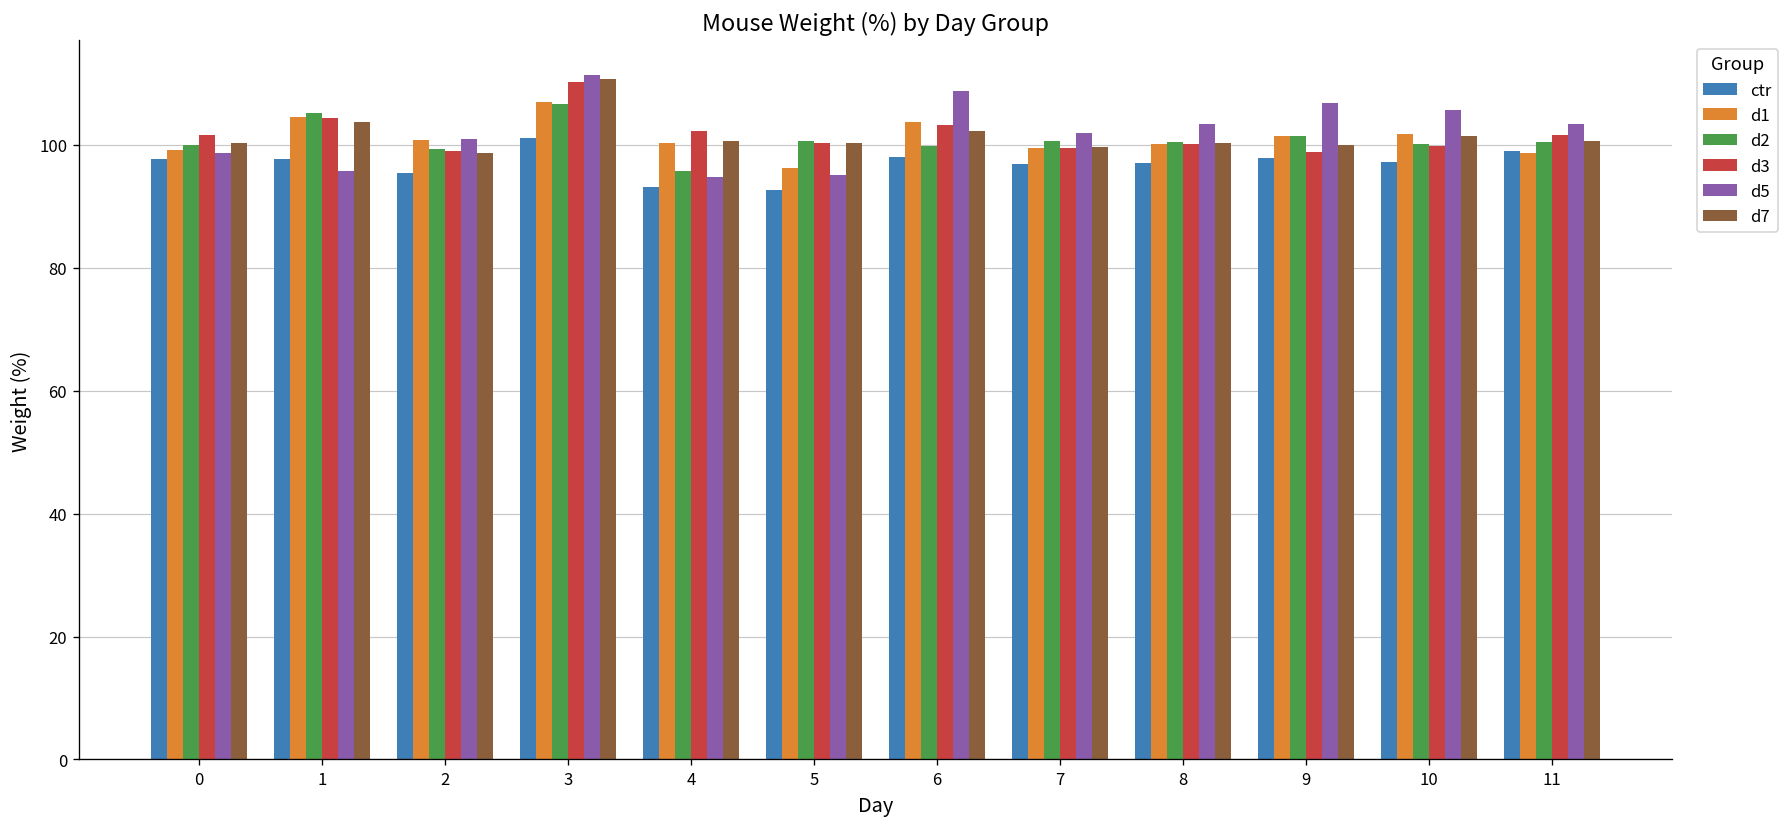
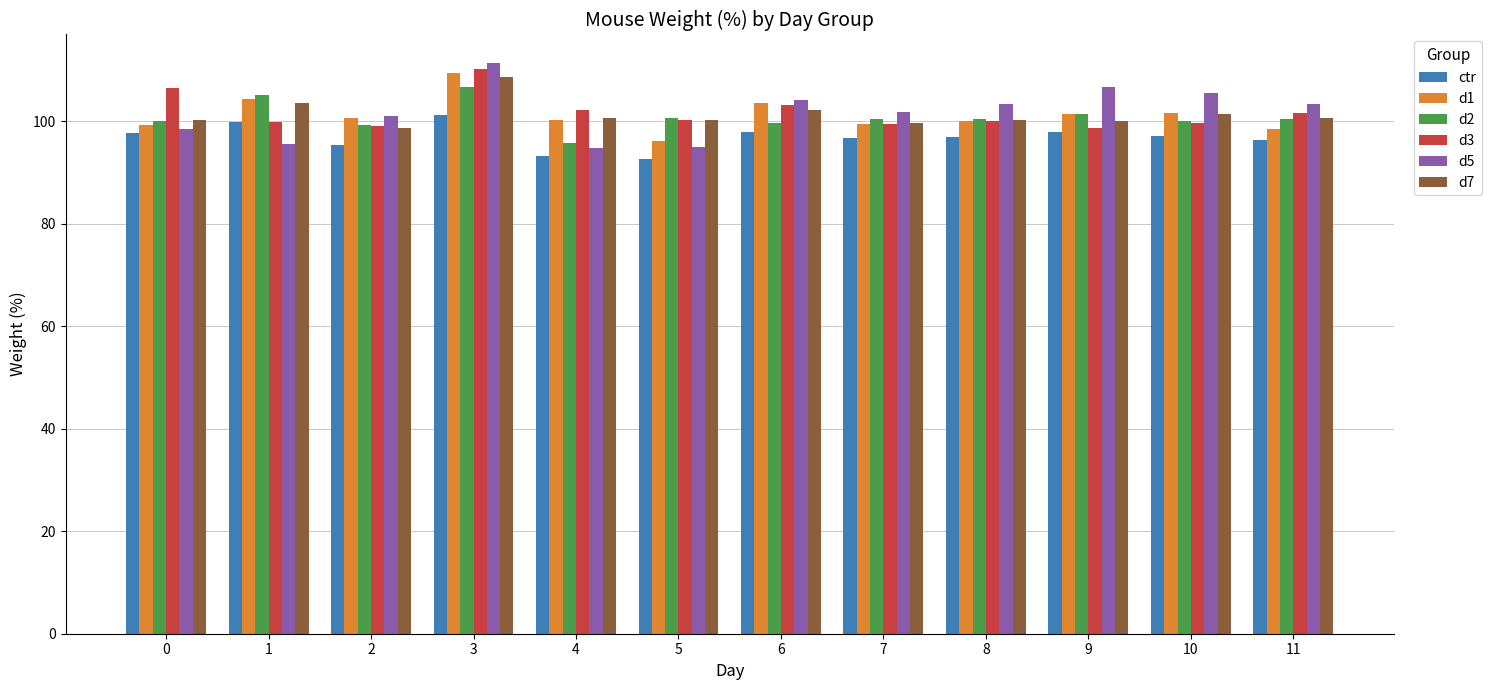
  {
    "ctr": {
      "0": 98,
-     "1": 98,
+     "1": 100,
      "2": 95,
      "3": 101,
      "4": 93,
      "5": 93,
      "6": 98,
      "7": 97,
      "8": 97,
      "9": 98,
      "10": 97,
-     "11": 99
+     "11": 96
    },
    "d1": {
      "0": 99,
      "1": 104,
      "2": 101,
-     "3": 107,
+     "3": 109,
      "4": 100,
      "5": 96,
      "6": 104,
      "7": 99,
      "8": 100,
      "9": 101,
      "10": 102,
      "11": 99
    },
    "d2": {
      "0": 100,
      "1": 105,
      "2": 99,
      "3": 107,
      "4": 96,
      "5": 101,
      "6": 100,
      "7": 101,
      "8": 101,
      "9": 101,
      "10": 100,
      "11": 101
    },
    "d3": {
-     "0": 102,
-     "1": 104,
+     "0": 106,
+     "1": 100,
      "2": 99,
      "3": 110,
      "4": 102,
      "5": 100,
      "6": 103,
      "7": 99,
      "8": 100,
      "9": 99,
      "10": 100,
      "11": 102
    },
    "d5": {
      "0": 99,
      "1": 96,
      "2": 101,
      "3": 111,
      "4": 95,
      "5": 95,
-     "6": 109,
+     "6": 104,
      "7": 102,
      "8": 103,
      "9": 107,
      "10": 106,
      "11": 103
    },
    "d7": {
      "0": 100,
      "1": 104,
      "2": 99,
-     "3": 111,
+     "3": 109,
      "4": 101,
      "5": 100,
      "6": 102,
      "7": 100,
      "8": 100,
      "9": 100,
      "10": 101,
      "11": 101
    }
  }
